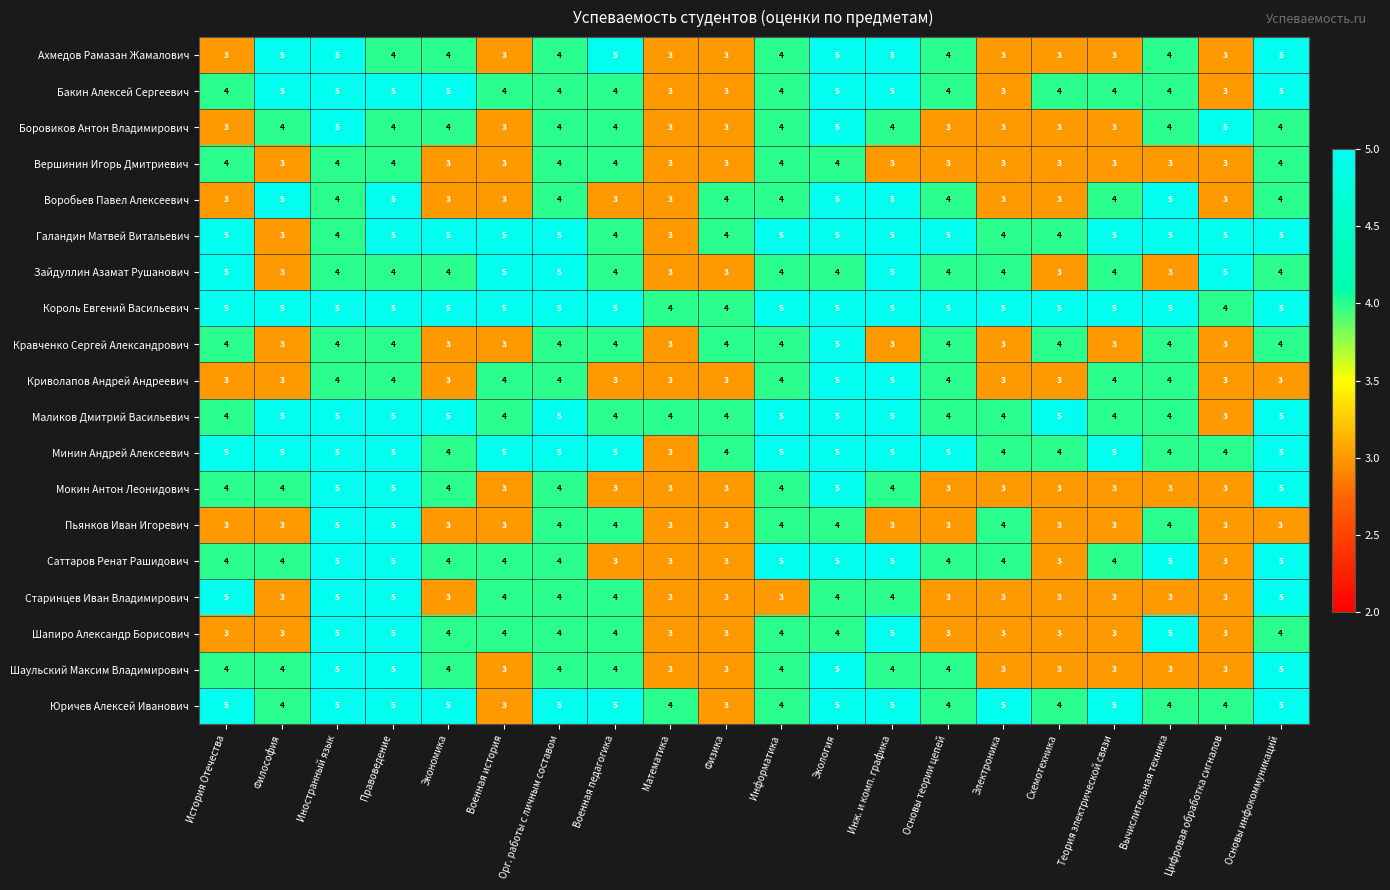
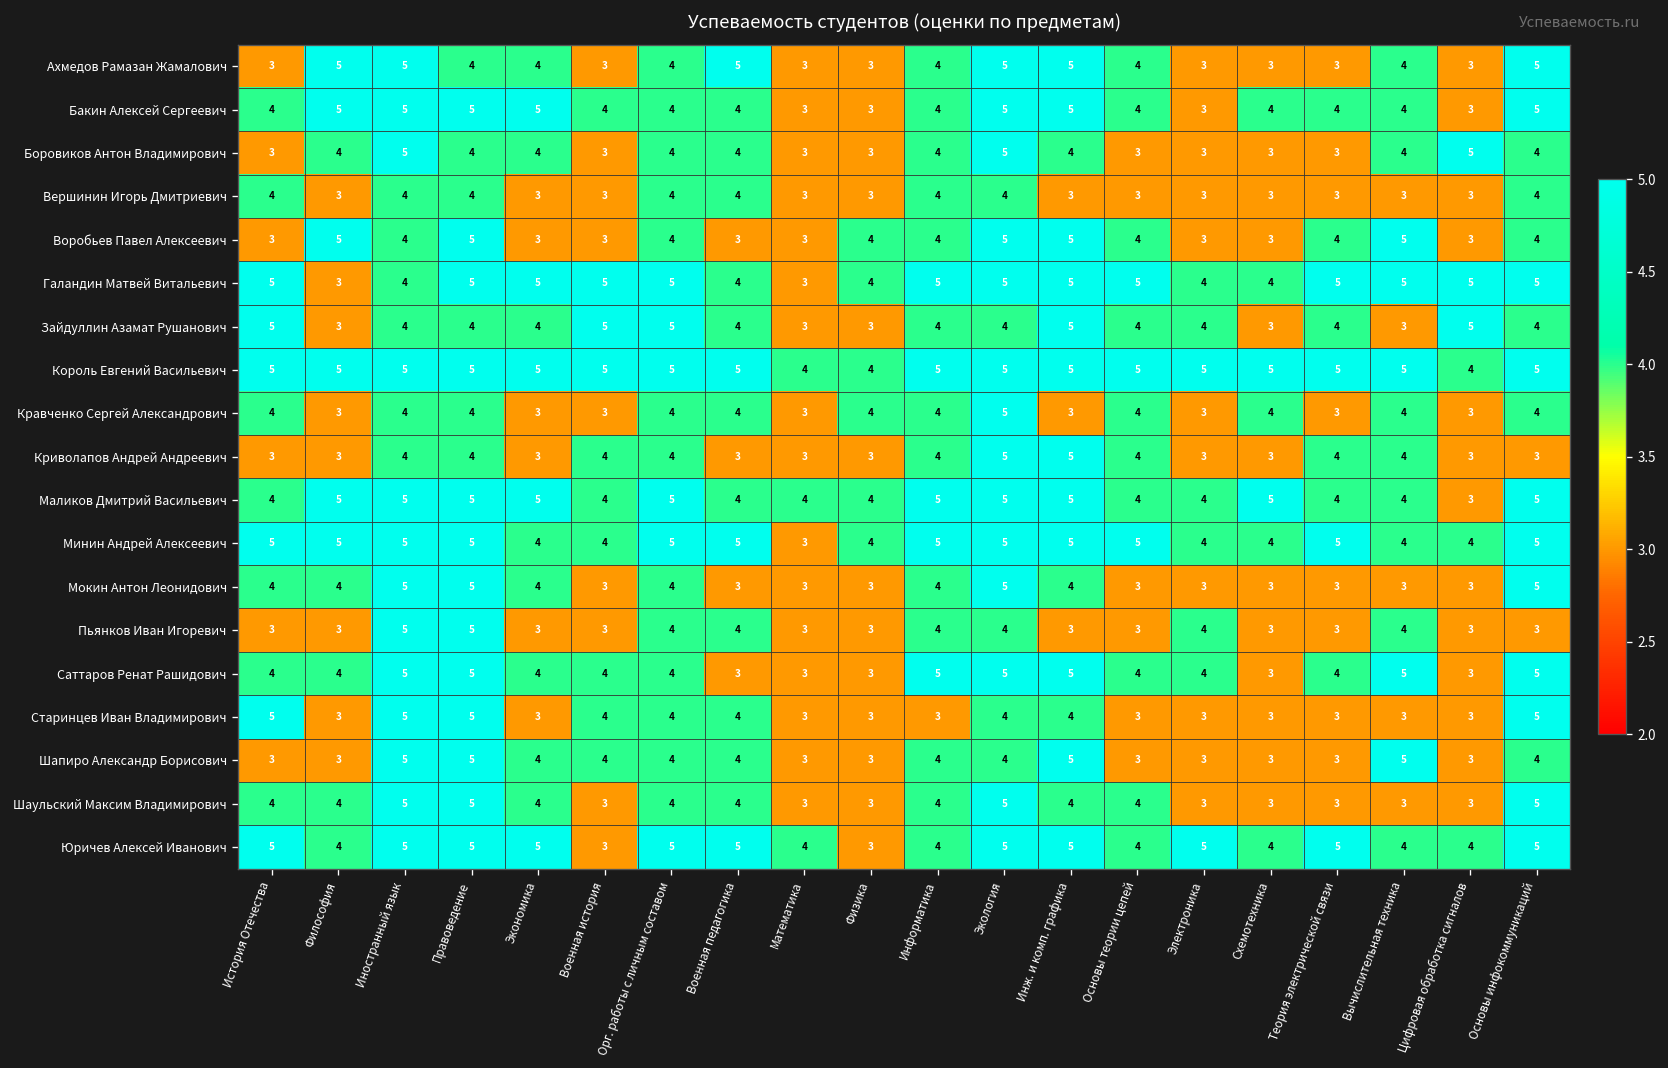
  {
    "Минин Андрей Алексеевич": {
      "История Отечества": 5,
      "Философия": 5,
      "Иностранный язык": 5,
      "Правоведение": 5,
      "Экономика": 4,
-     "Военная история": 5,
+     "Военная история": 4,
      "Орг. работы с личным составом": 5,
      "Военная педагогика": 5,
      "Математика": 3,
      "Физика": 4,
      "Информатика": 5,
      "Экология": 5,
      "Инж. и комп. графика": 5,
      "Основы теории цепей": 5,
      "Электроника": 4,
      "Схемотехника": 4,
      "Теория электрической связи": 5,
      "Вычислительная техника": 4,
      "Цифровая обработка сигналов": 4,
      "Основы инфокоммуникаций": 5
    }
  }
